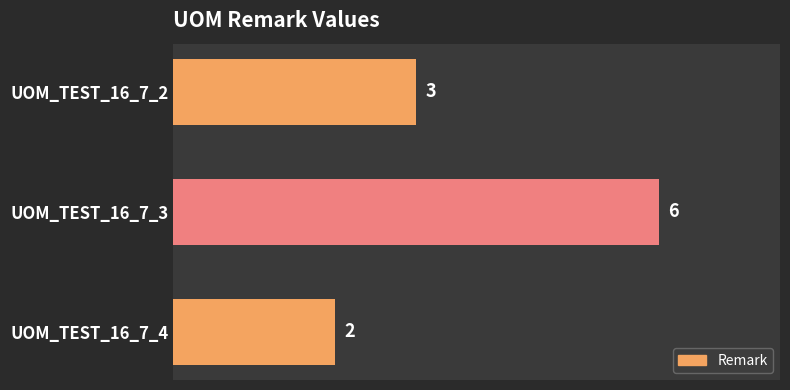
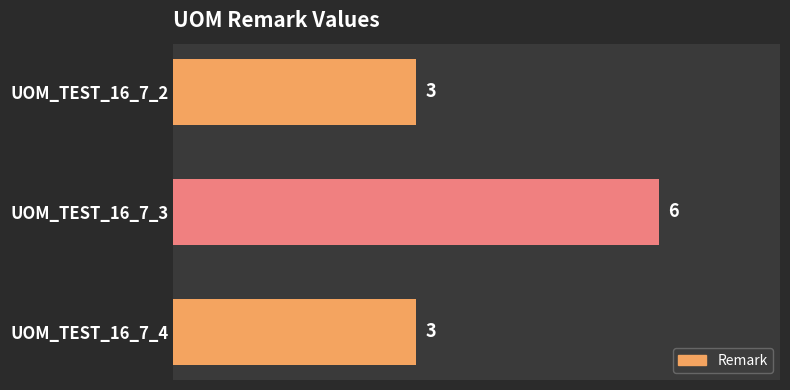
  {
    "UOM_TEST_16_7_2": 3,
    "UOM_TEST_16_7_3": 6,
-   "UOM_TEST_16_7_4": 2
+   "UOM_TEST_16_7_4": 3
  }
